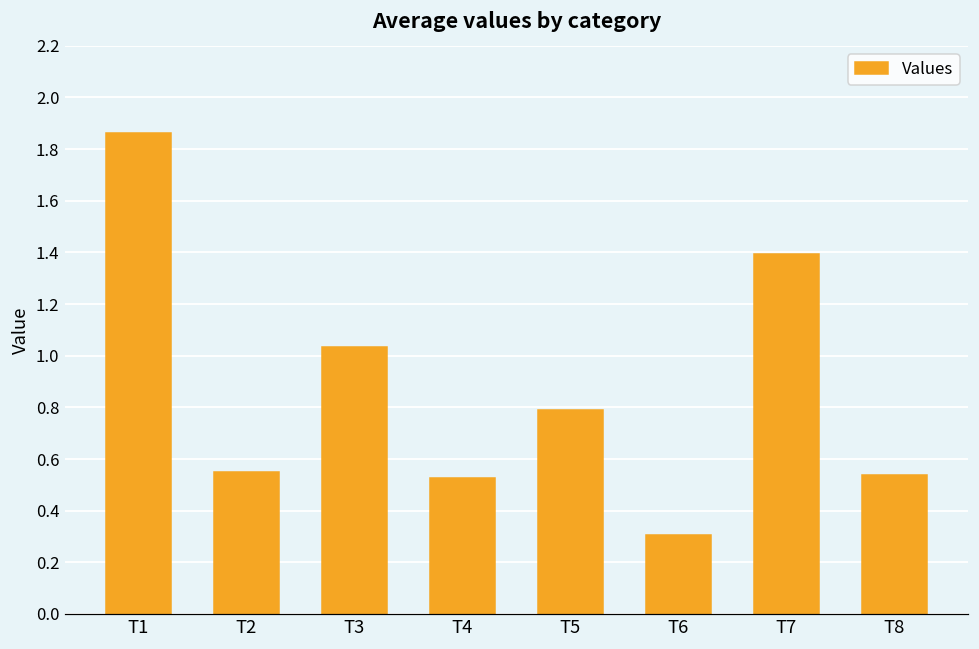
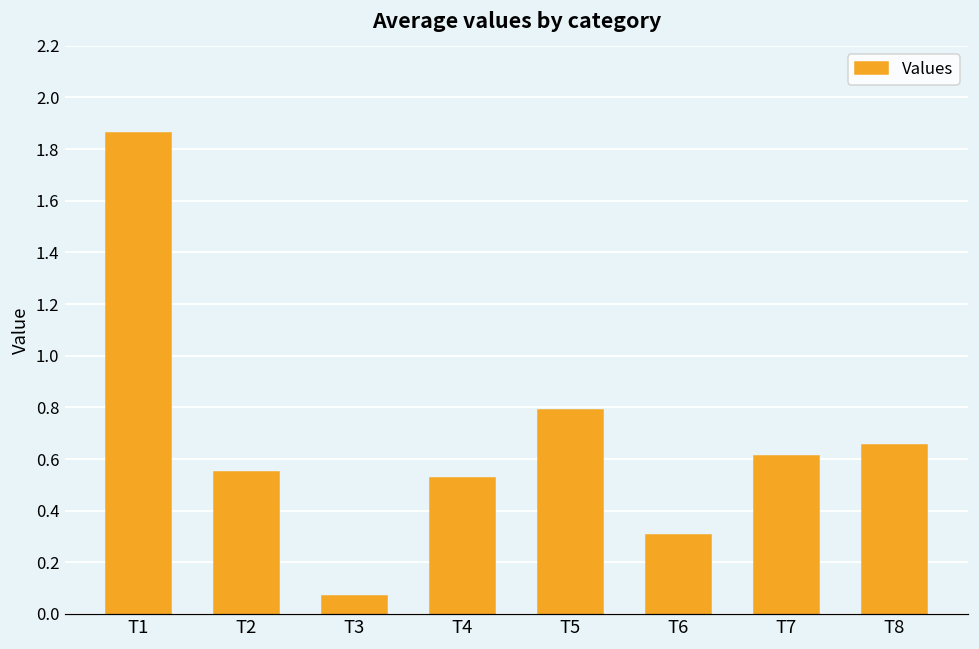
  {
    "T1": 1.86,
    "T2": 0.55,
-   "T3": 1.03,
+   "T3": 0.07,
    "T4": 0.53,
    "T5": 0.79,
    "T6": 0.30,
-   "T7": 1.40,
-   "T8": 0.54
+   "T7": 0.61,
+   "T8": 0.66
  }
